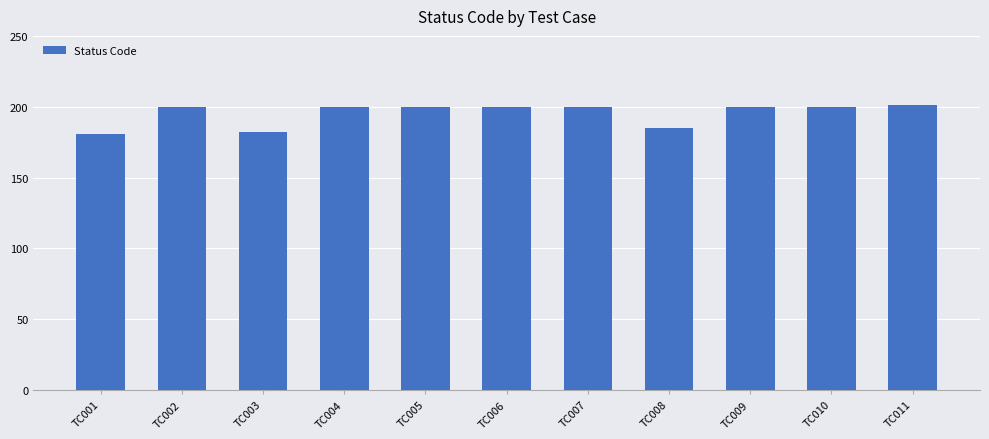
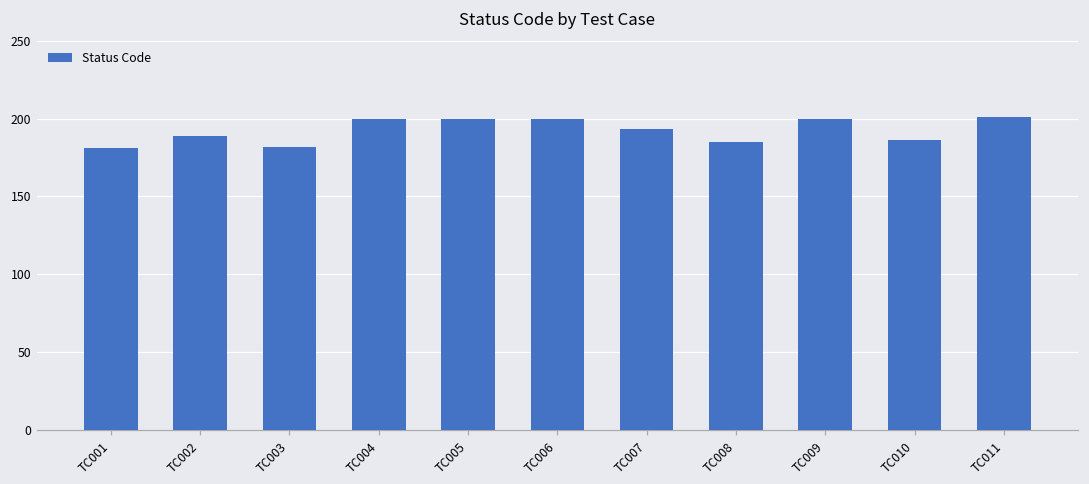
  {
    "TC001": 181,
-   "TC002": 200,
+   "TC002": 189,
    "TC003": 182,
    "TC004": 200,
    "TC005": 200,
    "TC006": 200,
-   "TC007": 200,
+   "TC007": 193,
    "TC008": 185,
    "TC009": 200,
-   "TC010": 200,
+   "TC010": 186,
    "TC011": 201
  }
